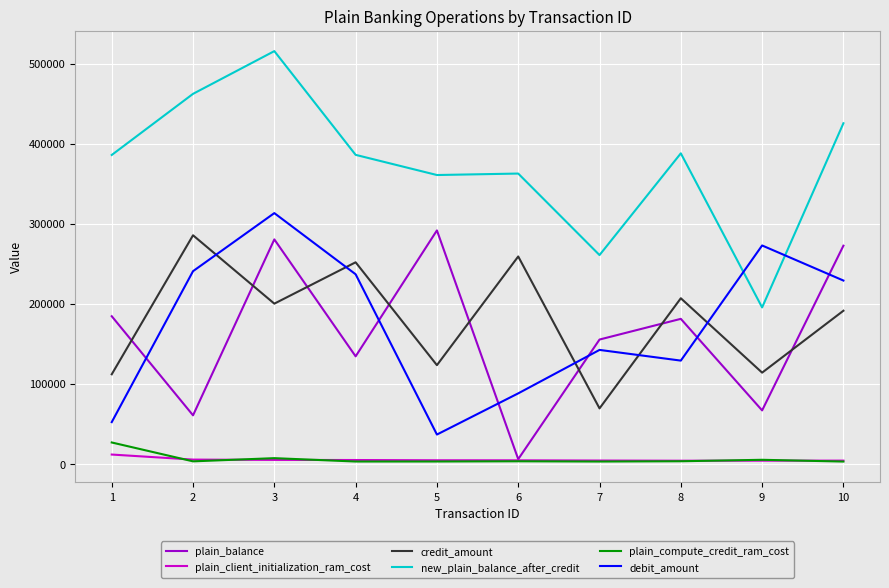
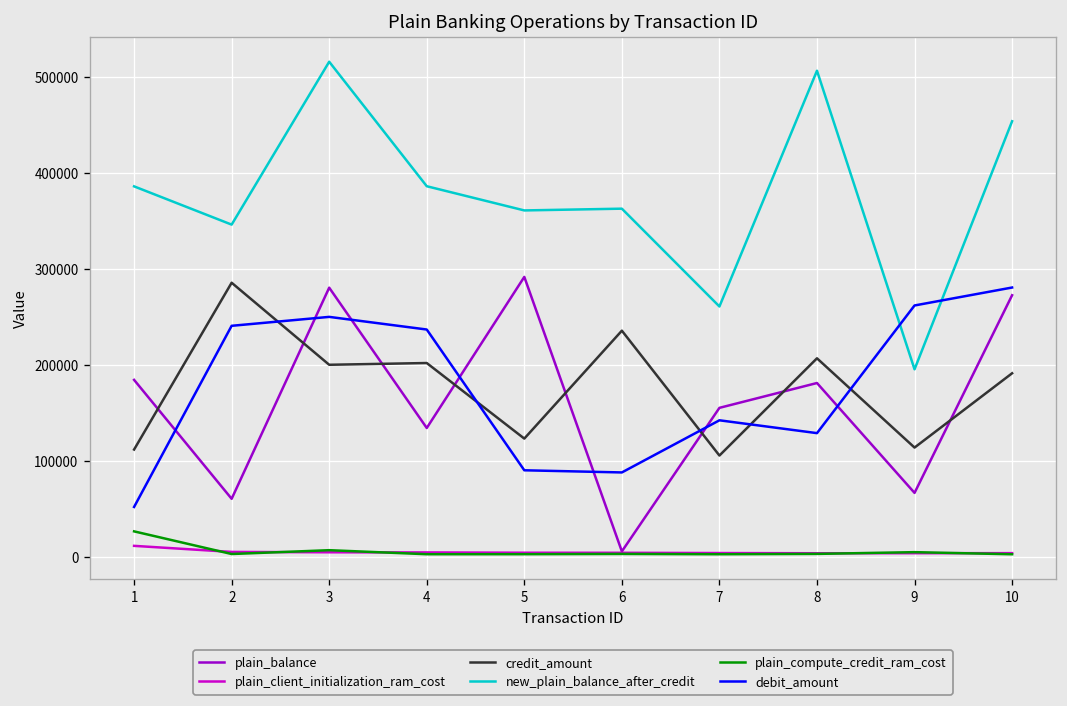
  {
    "credit_amount": {
      "1": 110000,
      "2": 290000,
      "3": 200000,
-     "4": 250000,
+     "4": 200000,
      "5": 120000,
-     "6": 260000,
-     "7": 70000,
+     "6": 240000,
+     "7": 110000,
      "8": 210000,
      "9": 110000,
      "10": 190000
    },
    "new_plain_balance_after_credit": {
      "1": 390000,
-     "2": 460000,
+     "2": 350000,
      "3": 520000,
      "4": 390000,
      "5": 360000,
      "6": 360000,
      "7": 260000,
-     "8": 390000,
+     "8": 510000,
      "9": 200000,
-     "10": 430000
+     "10": 450000
    },
    "plain_compute_credit_ram_cost": {
      "1": 30000
    },
    "debit_amount": {
      "1": 50000,
      "2": 240000,
-     "3": 310000,
+     "3": 250000,
      "4": 240000,
-     "5": 40000,
+     "5": 90000,
      "6": 90000,
      "7": 140000,
      "8": 130000,
-     "9": 270000,
-     "10": 230000
+     "9": 260000,
+     "10": 280000
    }
  }
